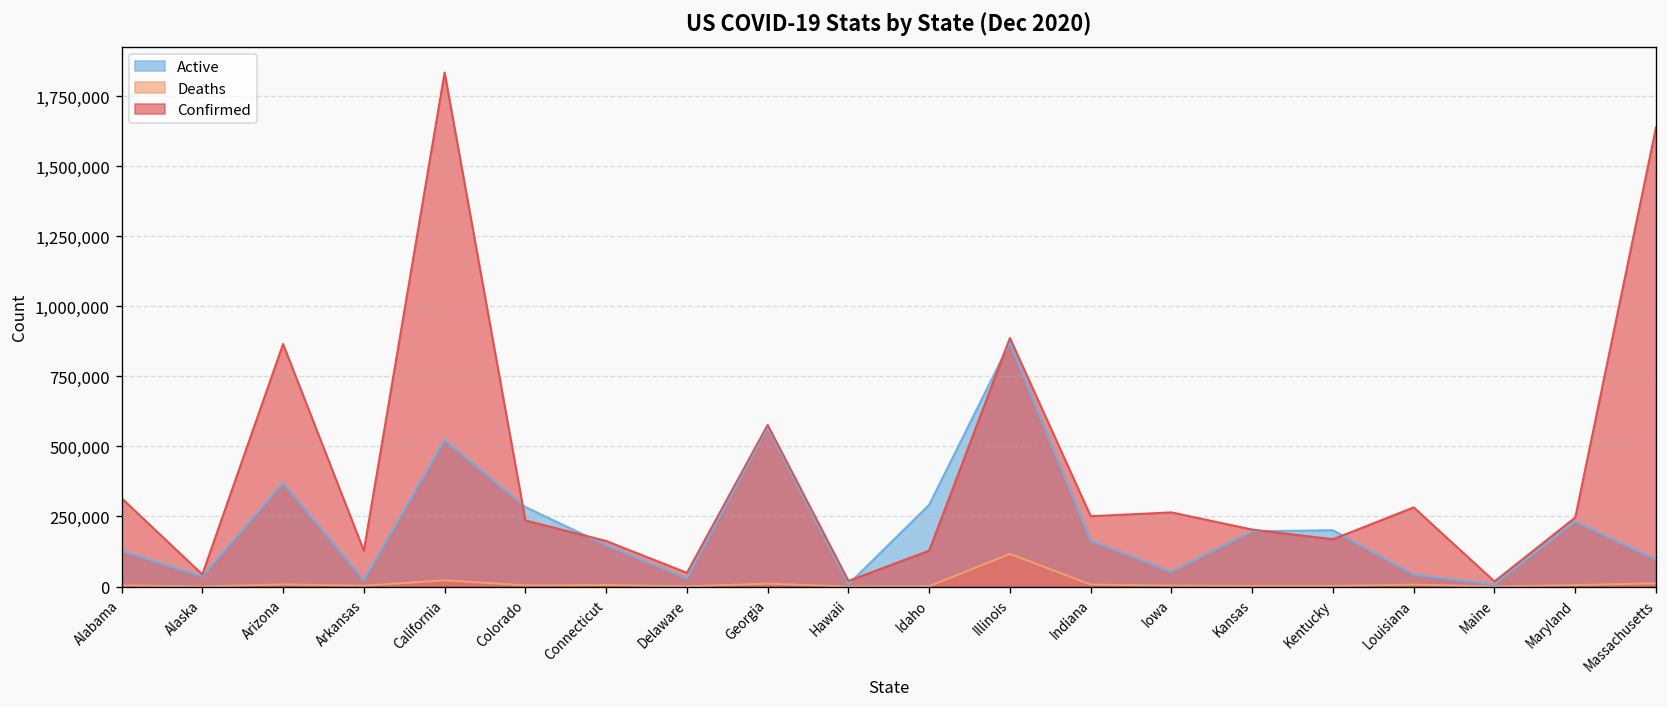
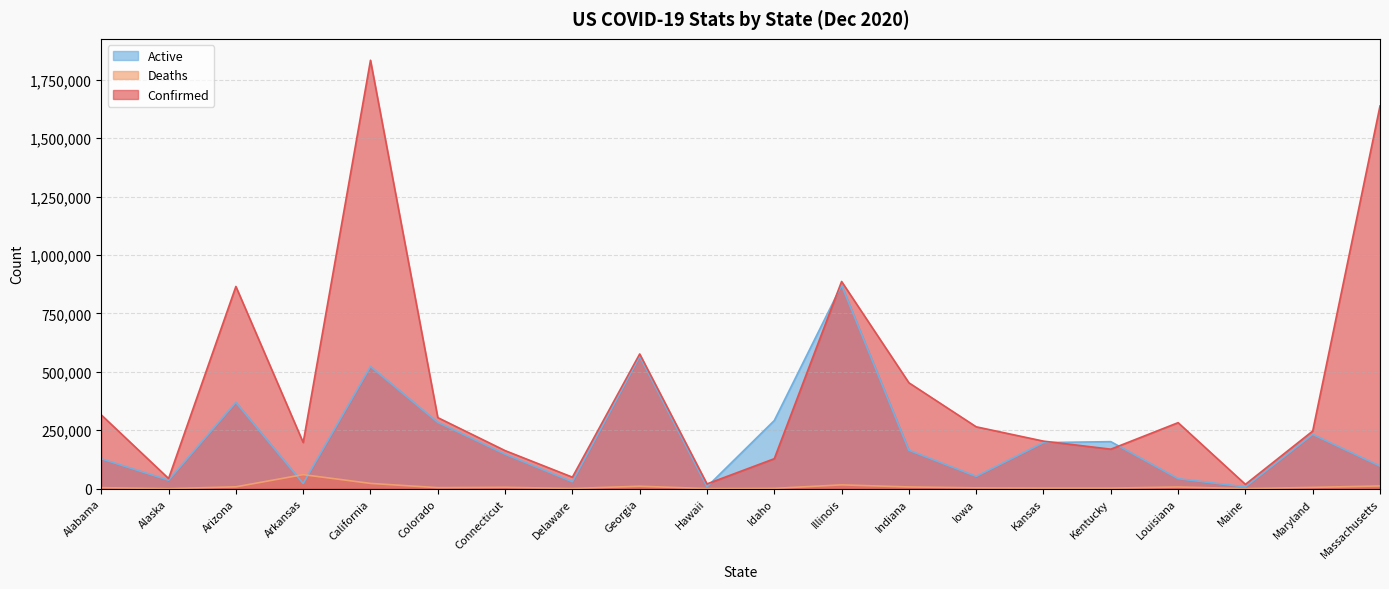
  {
    "Active": {
      "Alabama": "130,000",
      "Arizona": "370,000",
      "Arkansas": "20,000",
      "California": "520,000",
      "Colorado": "280,000",
      "Connecticut": "150,000",
      "Delaware": "30,000",
      "Idaho": "290,000",
      "Illinois": "870,000",
      "Indiana": "160,000",
      "Iowa": "50,000",
      "Kentucky": "200,000",
      "Louisiana": "40,000",
      "Maryland": "230,000",
      "Massachusetts": "100,000"
    },
    "Deaths": {
      "Alabama": "0",
      "Alaska": "0",
      "Arizona": "10,000",
-     "Arkansas": "0",
+     "Arkansas": "60,000",
      "California": "20,000",
      "Colorado": "0",
      "Connecticut": "10,000",
      "Delaware": "0",
      "Georgia": "10,000",
      "Idaho": "0",
-     "Illinois": "120,000",
+     "Illinois": "20,000",
      "Indiana": "10,000",
      "Iowa": "0",
      "Kansas": "0",
      "Kentucky": "0",
      "Louisiana": "10,000",
      "Maryland": "10,000",
      "Massachusetts": "10,000"
    },
    "Confirmed": {
      "Alabama": "320,000",
      "Arizona": "870,000",
-     "Arkansas": "130,000",
+     "Arkansas": "200,000",
      "California": "1,830,000",
-     "Colorado": "240,000",
+     "Colorado": "300,000",
      "Connecticut": "160,000",
      "Delaware": "50,000",
      "Hawaii": "20,000",
      "Idaho": "130,000",
      "Illinois": "890,000",
-     "Indiana": "250,000",
+     "Indiana": "450,000",
      "Iowa": "260,000",
      "Kentucky": "170,000",
      "Louisiana": "280,000",
      "Maryland": "250,000",
      "Massachusetts": "1,640,000"
    }
  }
